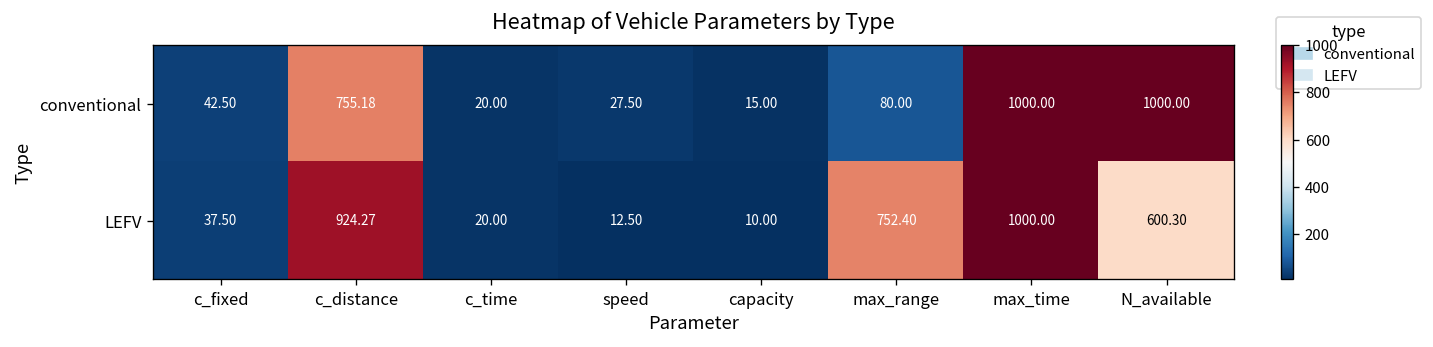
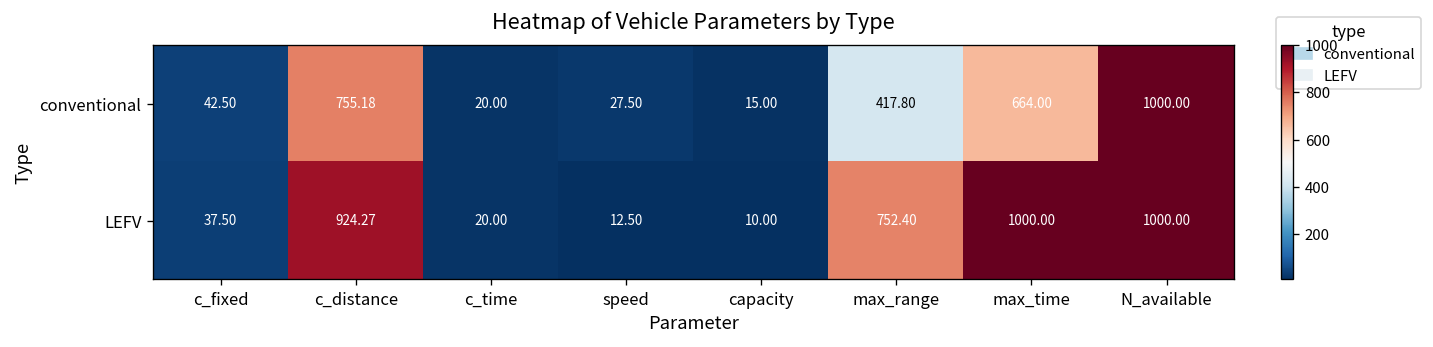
  {
    "conventional": {
      "c_fixed": 42.50,
      "c_distance": 755.18,
      "c_time": 20.00,
      "speed": 27.50,
      "capacity": 15.00,
-     "max_range": 80.00,
-     "max_time": 1000.00,
+     "max_range": 417.80,
+     "max_time": 664.00,
      "N_available": 1000.00
    },
    "LEFV": {
      "c_fixed": 37.50,
      "c_distance": 924.27,
      "c_time": 20.00,
      "speed": 12.50,
      "capacity": 10.00,
      "max_range": 752.40,
      "max_time": 1000.00,
-     "N_available": 600.30
+     "N_available": 1000.00
    }
  }
